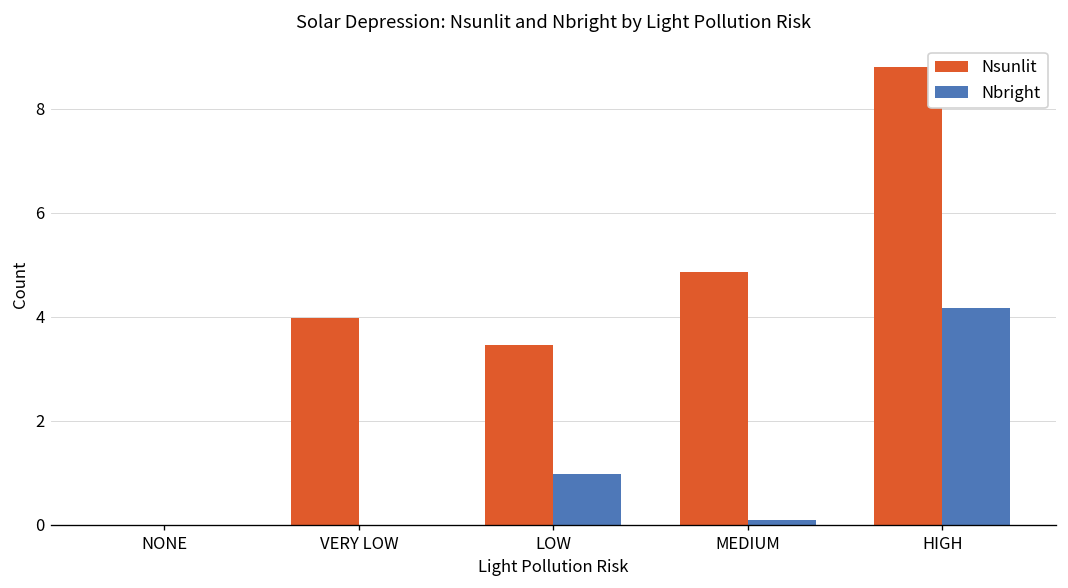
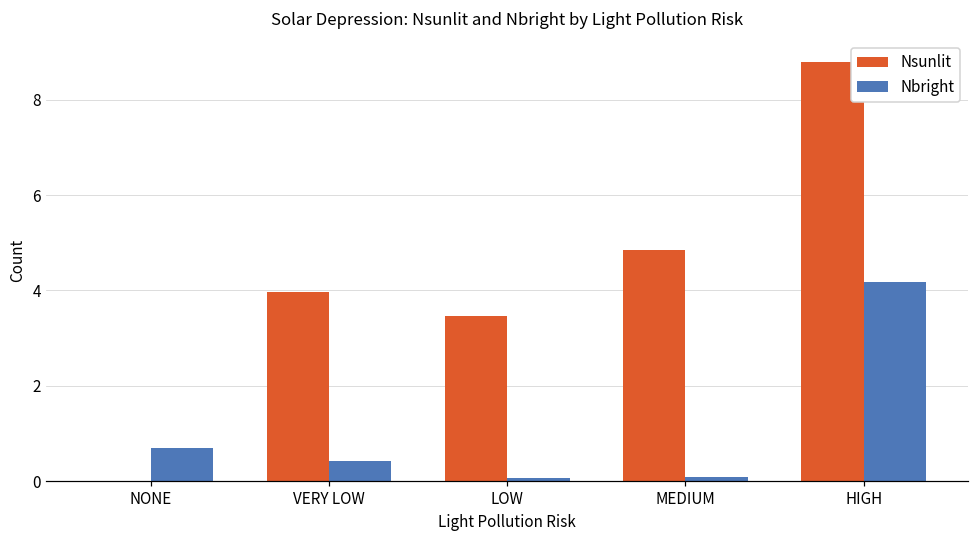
  {
    "Nsunlit": {
      "NONE": 0.0,
      "VERY LOW": 4.0,
      "LOW": 3.5,
      "MEDIUM": 4.9,
      "HIGH": 8.8
    },
    "Nbright": {
-     "NONE": 0.0,
-     "VERY LOW": 0.0,
-     "LOW": 1.0,
+     "NONE": 0.7,
+     "VERY LOW": 0.4,
+     "LOW": 0.1,
      "MEDIUM": 0.1,
      "HIGH": 4.2
    }
  }
